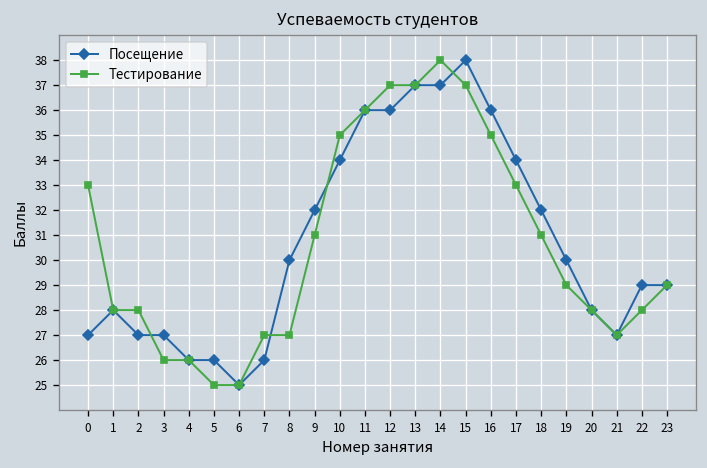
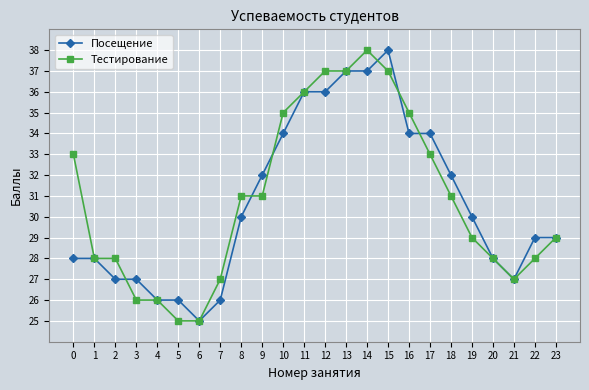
  {
    "Посещение": {
-     "0": 27,
+     "0": 28,
      "2": 27,
      "3": 27,
      "5": 26,
      "7": 26,
      "8": 30,
      "9": 32,
      "10": 34,
      "12": 36,
      "14": 37,
      "15": 38,
-     "16": 36,
+     "16": 34,
      "17": 34,
      "18": 32,
      "19": 30,
      "22": 29
    },
    "Тестирование": {
      "0": 33,
      "2": 28,
      "3": 26,
      "5": 25,
      "7": 27,
-     "8": 27,
+     "8": 31,
      "9": 31,
      "10": 35,
      "12": 37,
      "14": 38,
      "15": 37,
      "16": 35,
      "17": 33,
      "18": 31,
      "19": 29,
      "22": 28
    }
  }
